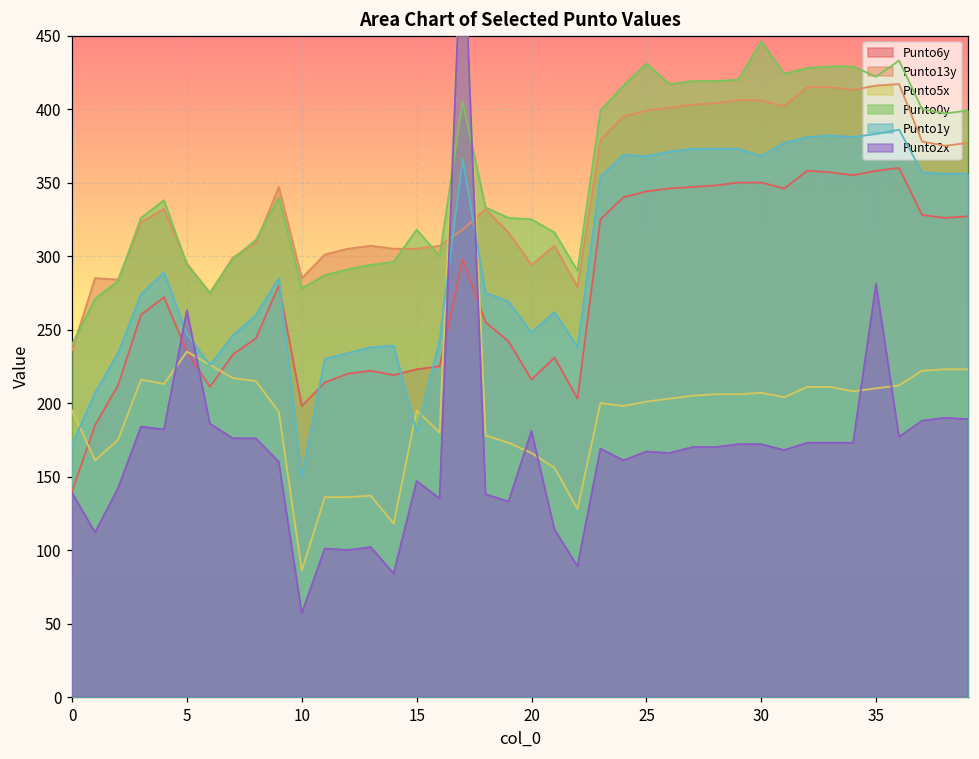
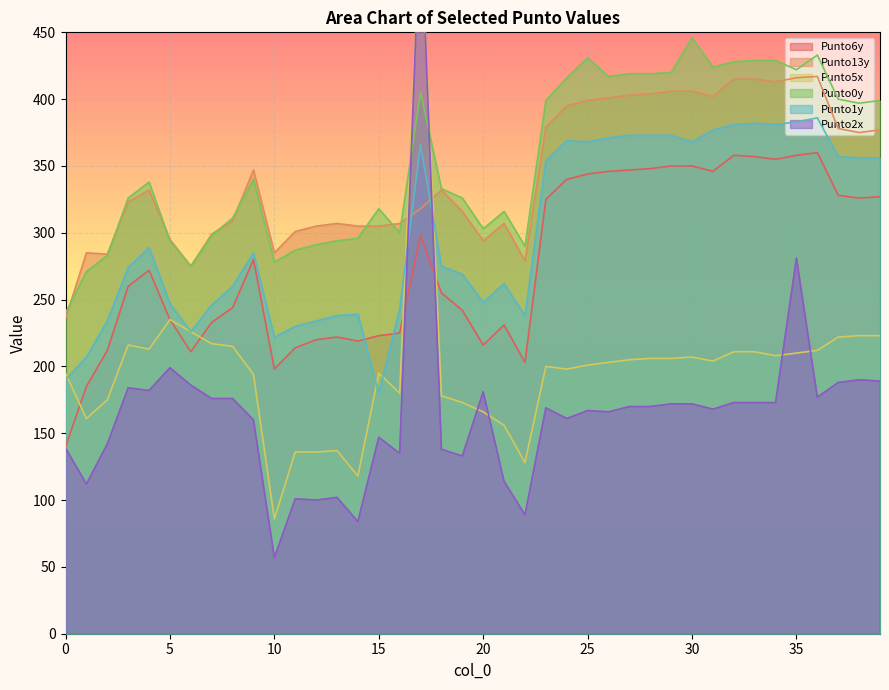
  {
    "Punto0y": {
      "0": 240,
      "10": 278,
      "15": 318,
-     "20": 325,
+     "20": 303,
      "25": 431,
      "30": 446
    },
    "Punto1y": {
-     "0": 172,
+     "0": 190,
      "5": 247,
-     "10": 150,
+     "10": 222,
      "15": 180,
      "20": 248,
      "25": 368,
      "30": 368
    },
    "Punto2x": {
-     "5": 263,
+     "5": 199,
      "10": 57,
      "15": 147,
      "20": 181,
      "25": 167,
      "30": 172,
      "35": 281
    }
  }
